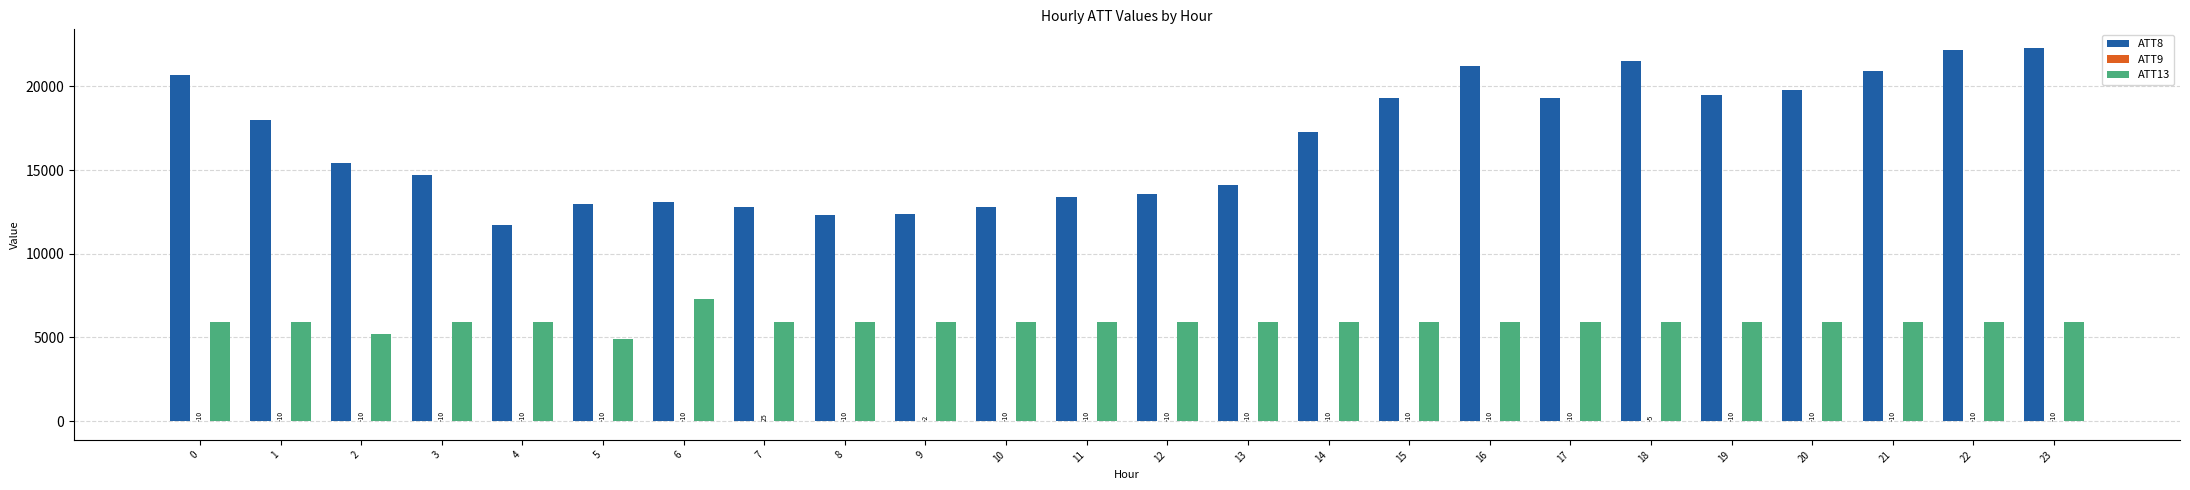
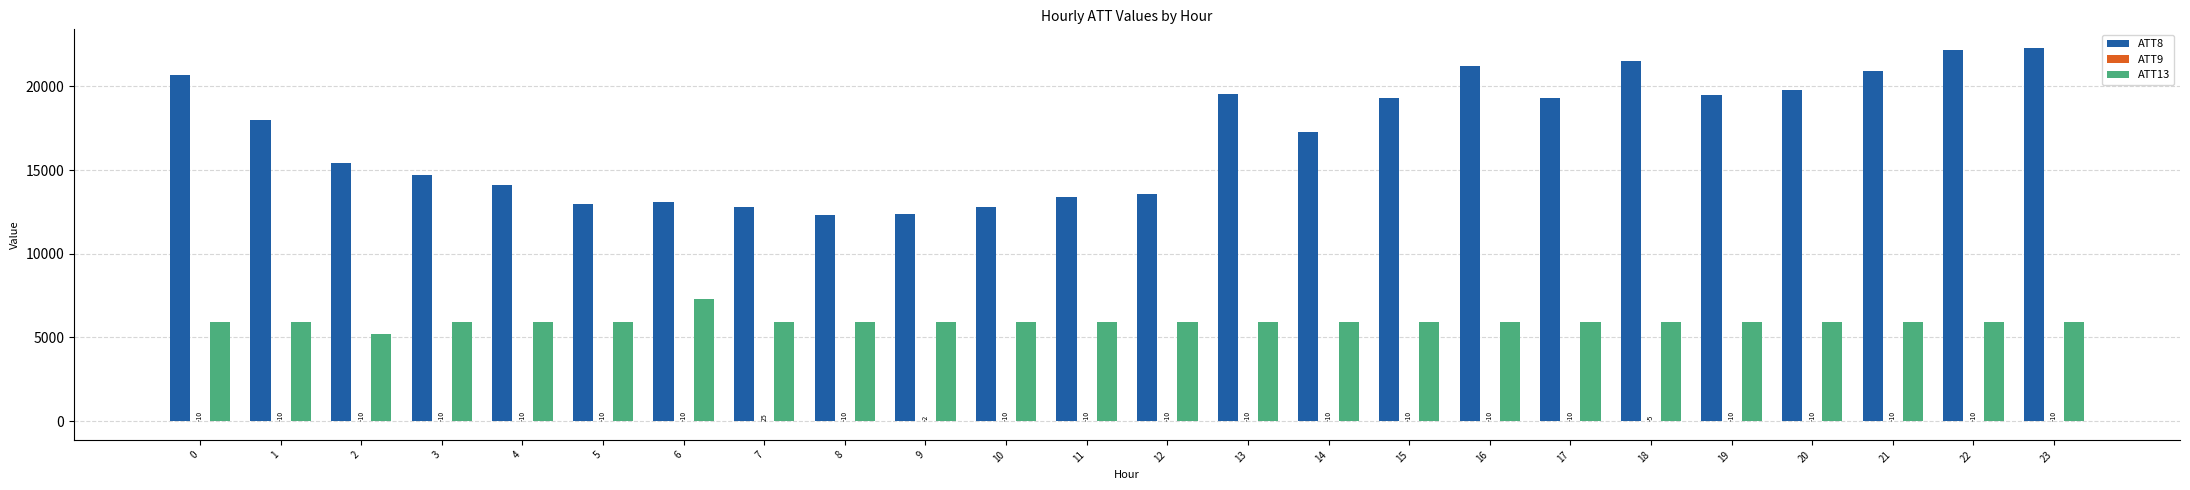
  {
    "ATT8": {
      "0": 20700,
      "1": 18000,
      "2": 15400,
      "3": 14700,
-     "4": 11700,
+     "4": 14100,
      "5": 13000,
      "6": 13100,
      "7": 12800,
      "8": 12300,
      "9": 12400,
      "10": 12800,
      "11": 13400,
      "12": 13600,
-     "13": 14100,
+     "13": 19500,
      "14": 17300,
      "15": 19300,
      "16": 21200,
      "17": 19300,
      "18": 21500,
      "19": 19500,
      "20": 19800,
      "21": 20900,
      "22": 22200,
      "23": 22300
    },
    "ATT9": {
      "0": -10,
      "1": -10,
      "2": -10,
      "3": -10,
      "4": -10,
      "5": -10,
      "6": -10,
      "7": 25,
      "8": -10,
      "9": -2,
      "10": -10,
      "11": -10,
      "12": -10,
      "13": -10,
      "14": -10,
      "15": -10,
      "16": -10,
      "17": -10,
      "18": -5,
      "19": -10,
      "20": -10,
      "21": -10,
      "22": -10,
      "23": -10
    },
    "ATT13": {
      "0": 5900,
      "1": 5900,
      "2": 5200,
      "3": 5900,
      "4": 5900,
-     "5": 4900,
+     "5": 5900,
      "6": 7300,
      "7": 5900,
      "8": 5900,
      "9": 5900,
      "10": 5900,
      "11": 5900,
      "12": 5900,
      "13": 5900,
      "14": 5900,
      "15": 5900,
      "16": 5900,
      "17": 5900,
      "18": 5900,
      "19": 5900,
      "20": 5900,
      "21": 5900,
      "22": 5900,
      "23": 5900
    }
  }
